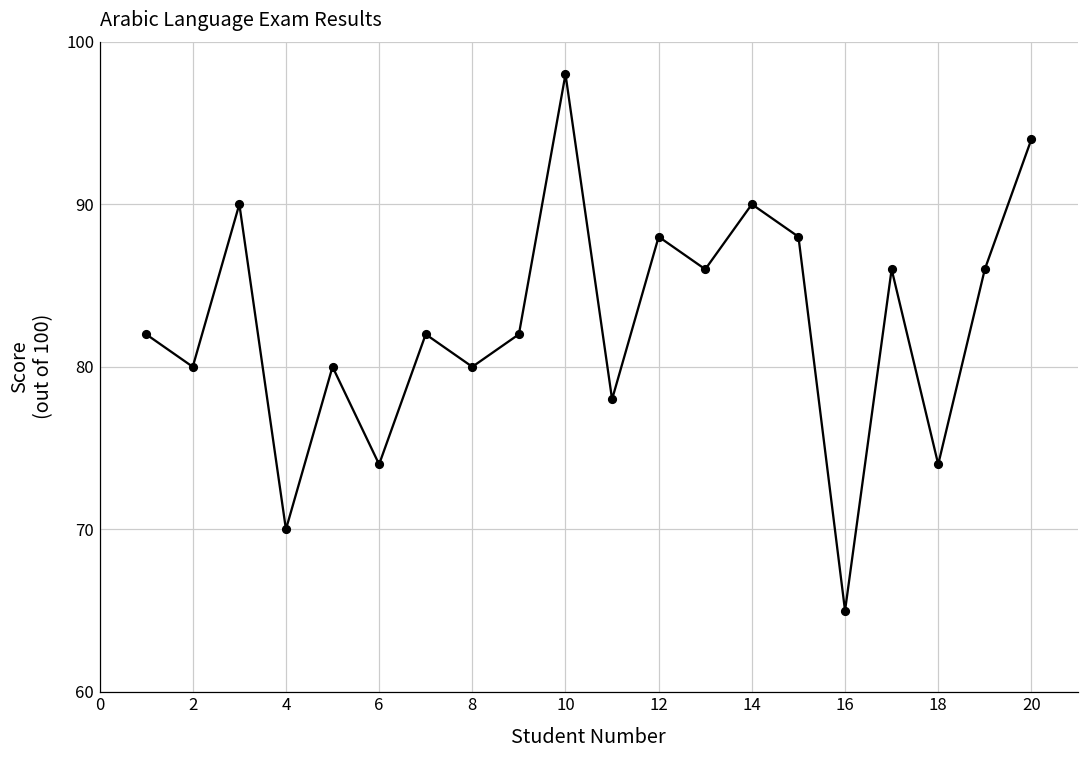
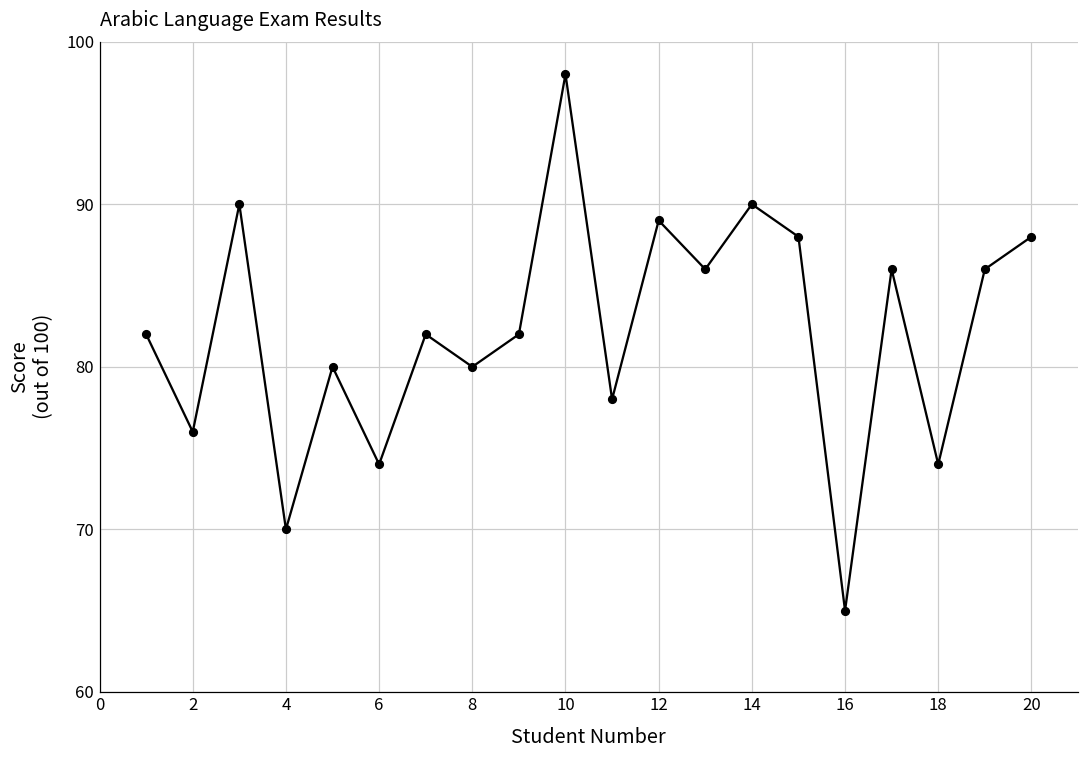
  {
-   "2": 80,
+   "2": 76,
    "4": 70,
    "6": 74,
    "8": 80,
    "10": 98,
-   "12": 88,
+   "12": 89,
    "14": 90,
    "16": 65,
    "18": 74,
-   "20": 94
+   "20": 88
  }
